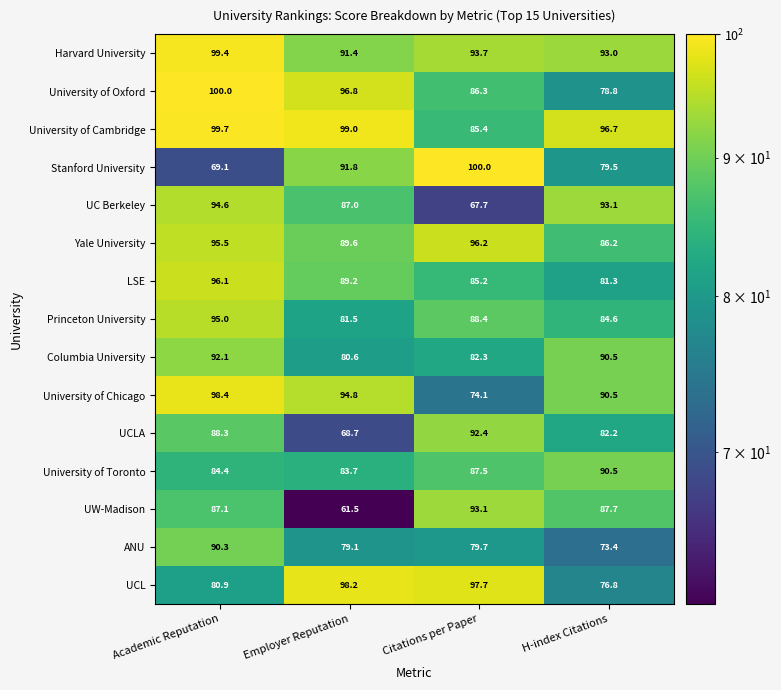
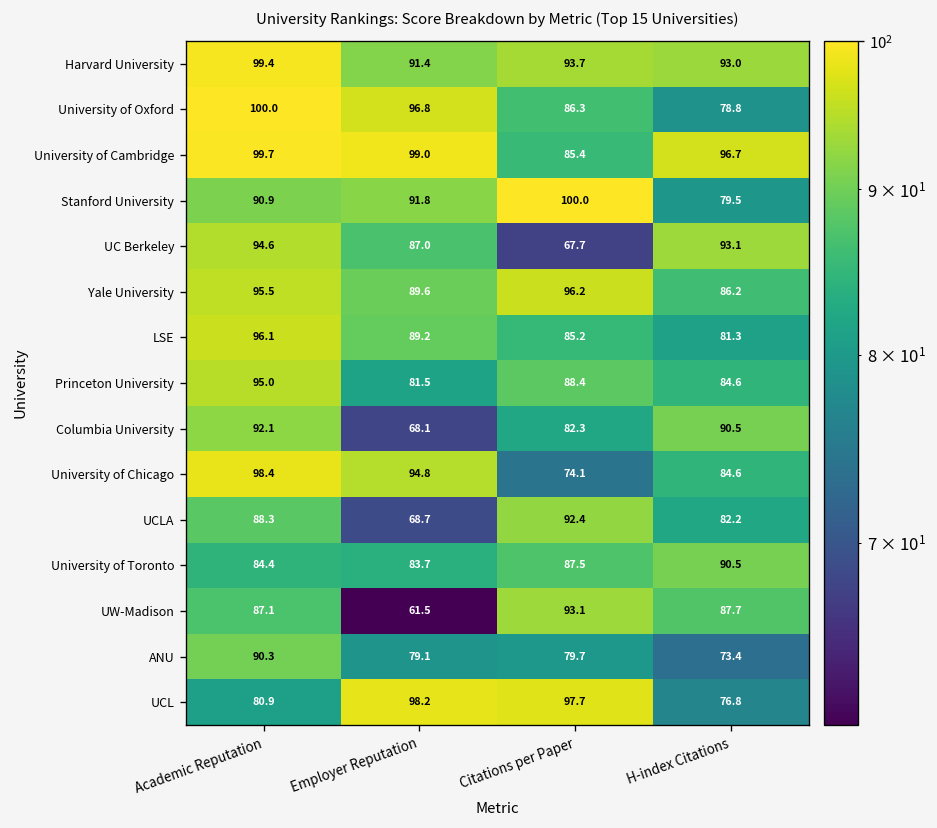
  {
    "Harvard University": {
      "Academic Reputation": 99.4,
      "Employer Reputation": 91.4,
      "Citations per Paper": 93.7,
      "H-index Citations": 93.0
    },
    "University of Oxford": {
      "Academic Reputation": 100.0,
      "Employer Reputation": 96.8,
      "Citations per Paper": 86.3,
      "H-index Citations": 78.8
    },
    "University of Cambridge": {
      "Academic Reputation": 99.7,
      "Employer Reputation": 99.0,
      "Citations per Paper": 85.4,
      "H-index Citations": 96.7
    },
    "Stanford University": {
-     "Academic Reputation": 69.1,
+     "Academic Reputation": 90.9,
      "Employer Reputation": 91.8,
      "Citations per Paper": 100.0,
      "H-index Citations": 79.5
    },
    "UC Berkeley": {
      "Academic Reputation": 94.6,
      "Employer Reputation": 87.0,
      "Citations per Paper": 67.7,
      "H-index Citations": 93.1
    },
    "Yale University": {
      "Academic Reputation": 95.5,
      "Employer Reputation": 89.6,
      "Citations per Paper": 96.2,
      "H-index Citations": 86.2
    },
    "LSE": {
      "Academic Reputation": 96.1,
      "Employer Reputation": 89.2,
      "Citations per Paper": 85.2,
      "H-index Citations": 81.3
    },
    "Princeton University": {
      "Academic Reputation": 95.0,
      "Employer Reputation": 81.5,
      "Citations per Paper": 88.4,
      "H-index Citations": 84.6
    },
    "Columbia University": {
      "Academic Reputation": 92.1,
-     "Employer Reputation": 80.6,
+     "Employer Reputation": 68.1,
      "Citations per Paper": 82.3,
      "H-index Citations": 90.5
    },
    "University of Chicago": {
      "Academic Reputation": 98.4,
      "Employer Reputation": 94.8,
      "Citations per Paper": 74.1,
-     "H-index Citations": 90.5
+     "H-index Citations": 84.6
    },
    "UCLA": {
      "Academic Reputation": 88.3,
      "Employer Reputation": 68.7,
      "Citations per Paper": 92.4,
      "H-index Citations": 82.2
    },
    "University of Toronto": {
      "Academic Reputation": 84.4,
      "Employer Reputation": 83.7,
      "Citations per Paper": 87.5,
      "H-index Citations": 90.5
    },
    "UW-Madison": {
      "Academic Reputation": 87.1,
      "Employer Reputation": 61.5,
      "Citations per Paper": 93.1,
      "H-index Citations": 87.7
    },
    "ANU": {
      "Academic Reputation": 90.3,
      "Employer Reputation": 79.1,
      "Citations per Paper": 79.7,
      "H-index Citations": 73.4
    },
    "UCL": {
      "Academic Reputation": 80.9,
      "Employer Reputation": 98.2,
      "Citations per Paper": 97.7,
      "H-index Citations": 76.8
    }
  }
